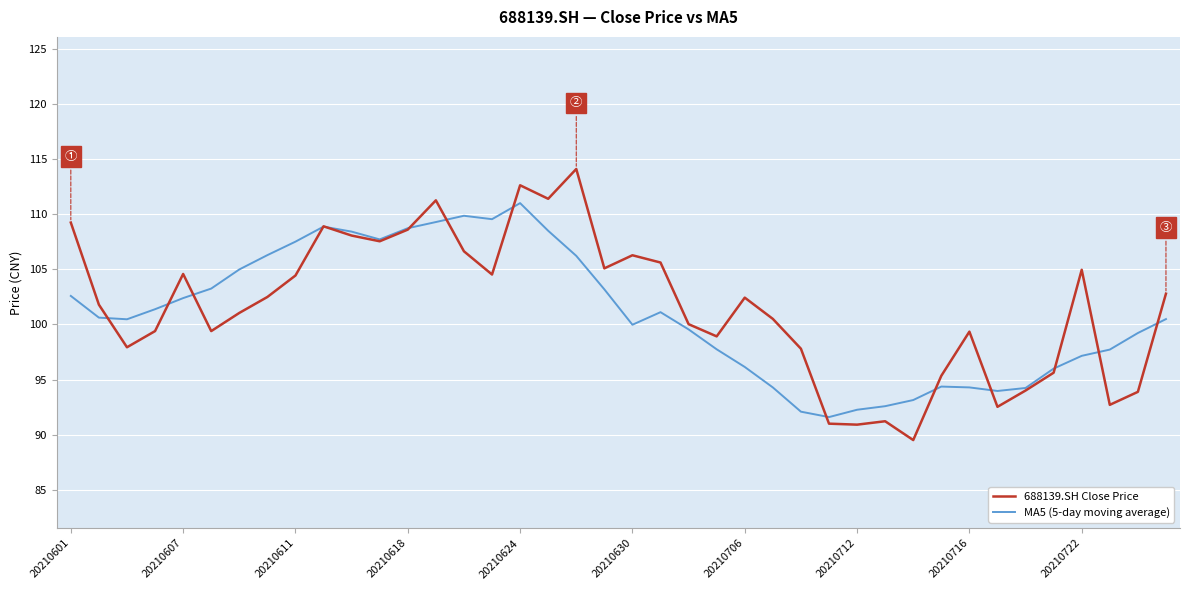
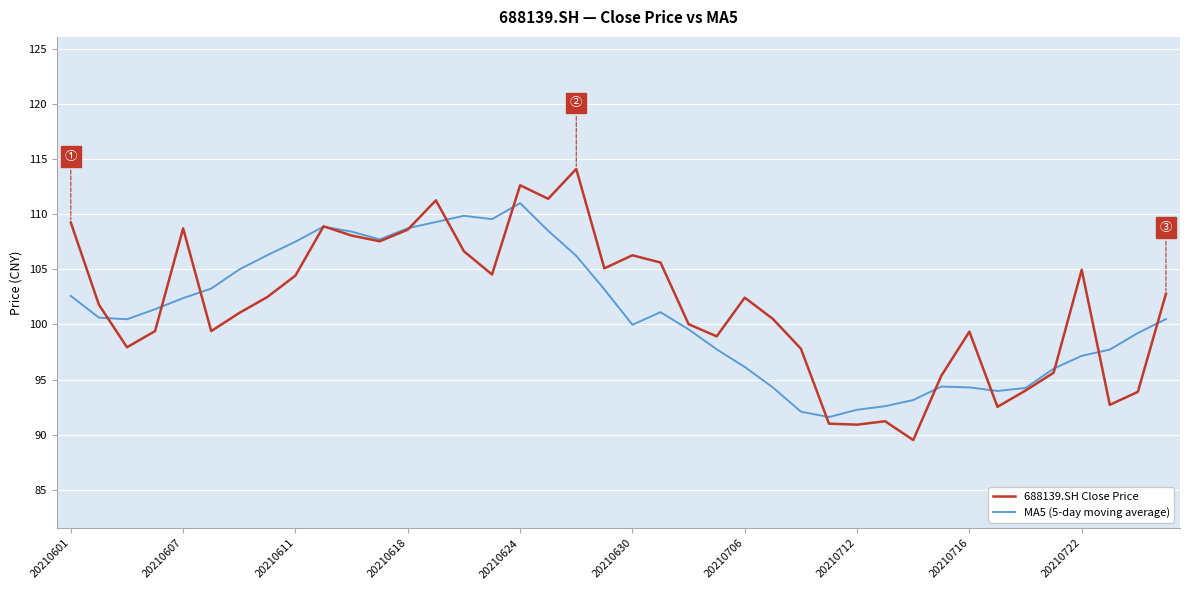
  {
    "688139.SH Close Price": {
      "20210601": 109.3,
-     "20210607": 104.6,
+     "20210607": 108.7,
      "20210611": 104.5,
      "20210624": 112.7,
      "20210630": 106.3,
      "20210706": 102.4,
      "20210712": 90.9,
      "20210716": 99.4,
      "20210722": 105.0
    },
    "MA5 (5-day moving average)": {
      "20210601": 102.6,
      "20210607": 102.4,
      "20210611": 107.5,
      "20210624": 111.0,
      "20210630": 100.0,
      "20210706": 96.1,
      "20210712": 92.3,
      "20210716": 94.3,
      "20210722": 97.2
    }
  }
